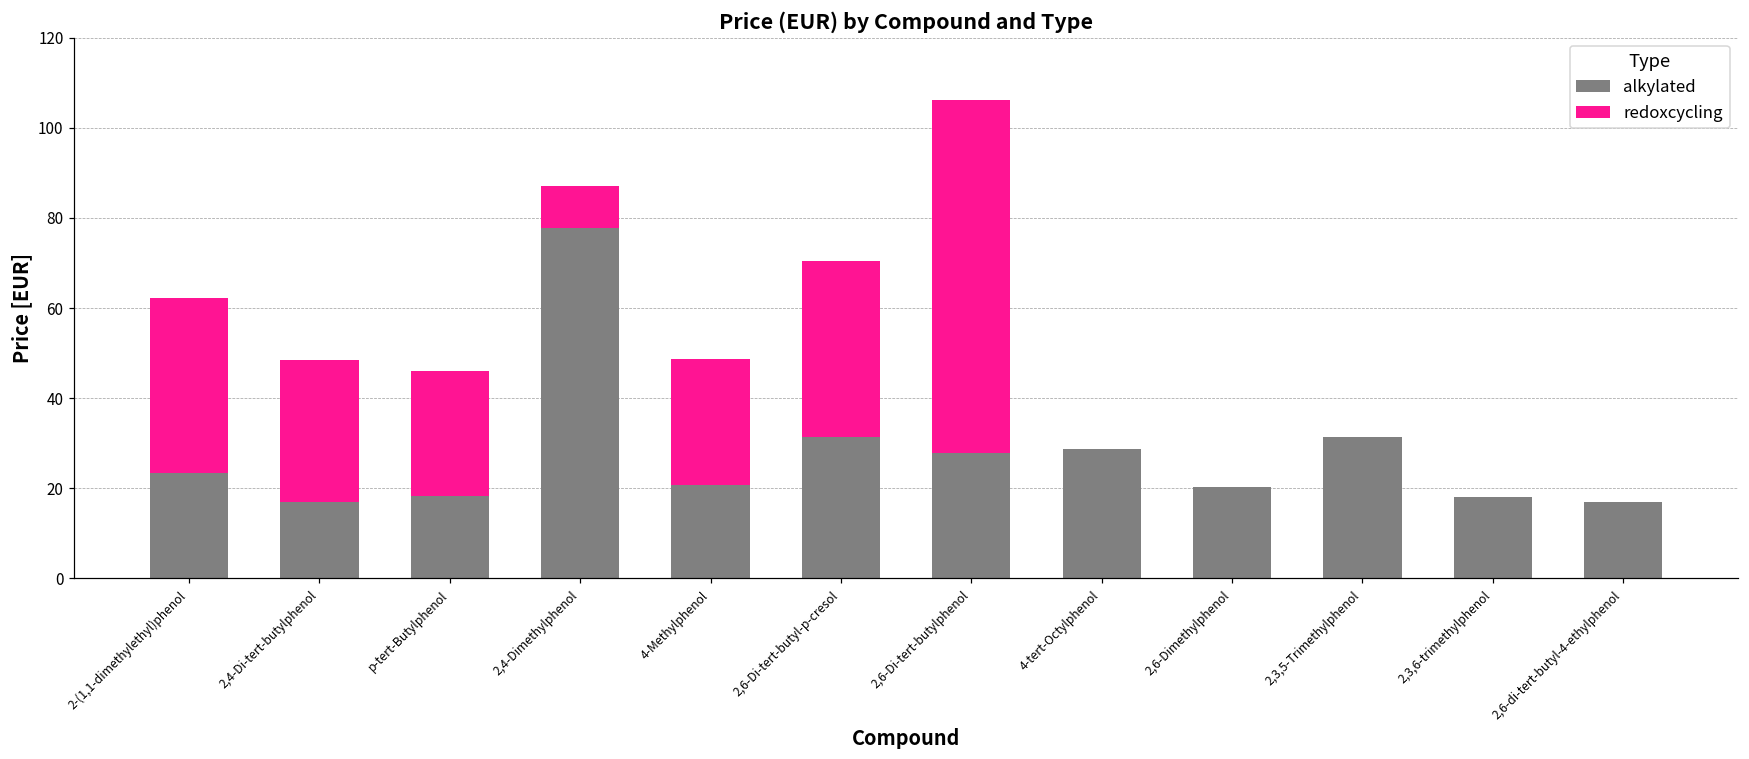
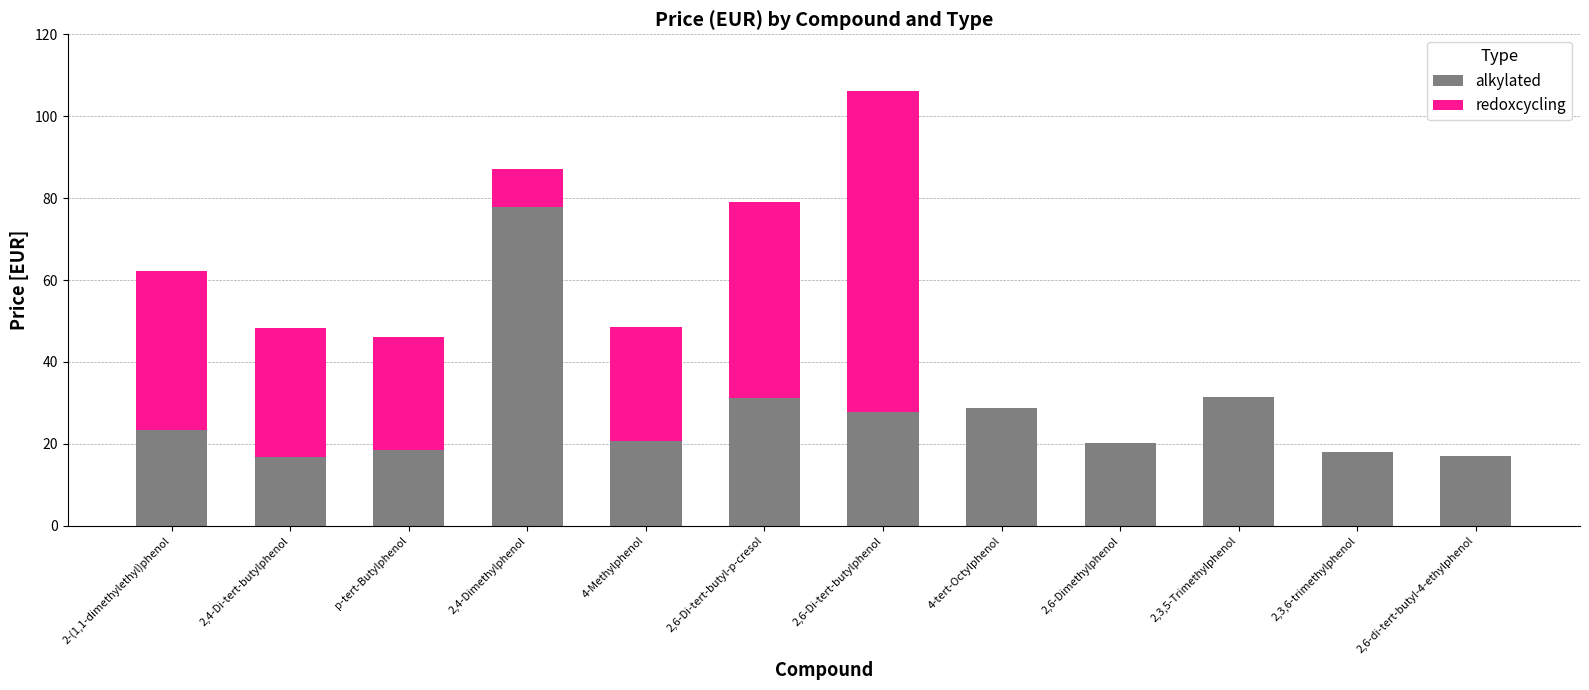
  {
    "alkylated": {
      "2-(1,1-dimethylethyl)phenol": 24,
      "2,4-Di-tert-butylphenol": 17,
      "p-tert-Butylphenol": 18,
      "2,4-Dimethylphenol": 78,
      "4-Methylphenol": 21,
      "2,6-Di-tert-butyl-p-cresol": 31,
      "2,6-Di-tert-butylphenol": 28,
      "4-tert-Octylphenol": 29,
      "2,6-Dimethylphenol": 20,
      "2,3,5-Trimethylphenol": 31,
      "2,3,6-trimethylphenol": 18,
      "2,6-di-tert-butyl-4-ethylphenol": 17
    },
    "redoxcycling": {
      "2-(1,1-dimethylethyl)phenol": 39,
      "2,4-Di-tert-butylphenol": 32,
      "p-tert-Butylphenol": 28,
      "2,4-Dimethylphenol": 9,
      "4-Methylphenol": 28,
-     "2,6-Di-tert-butyl-p-cresol": 39,
+     "2,6-Di-tert-butyl-p-cresol": 48,
      "2,6-Di-tert-butylphenol": 78,
      "4-tert-Octylphenol": 0,
      "2,6-Dimethylphenol": 0,
      "2,3,5-Trimethylphenol": 0,
      "2,3,6-trimethylphenol": 0,
      "2,6-di-tert-butyl-4-ethylphenol": 0
    }
  }
